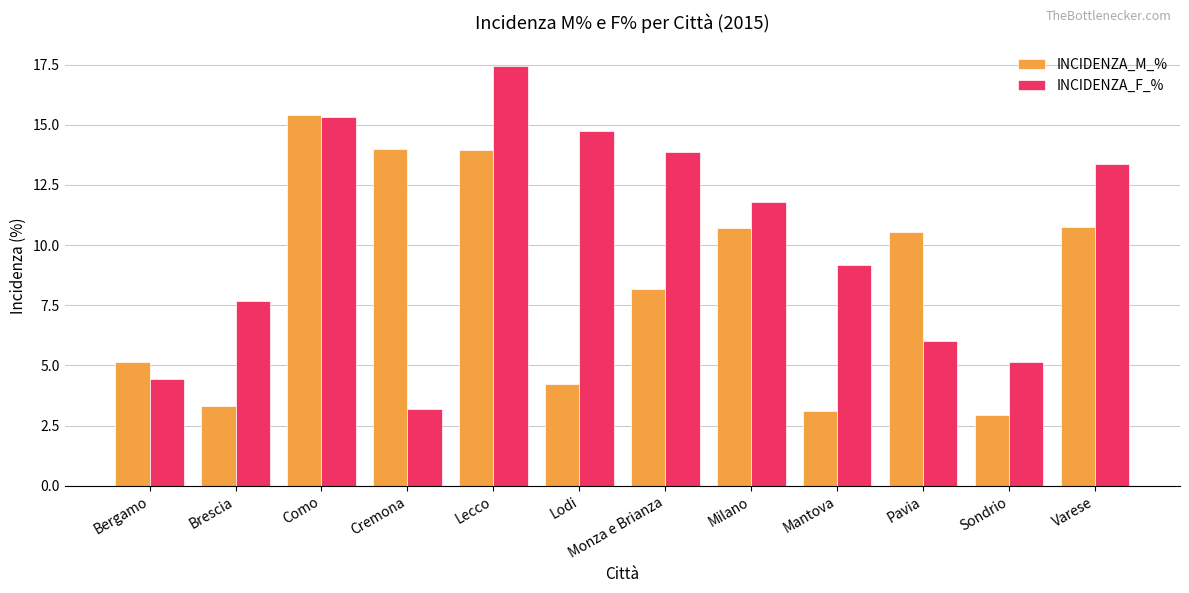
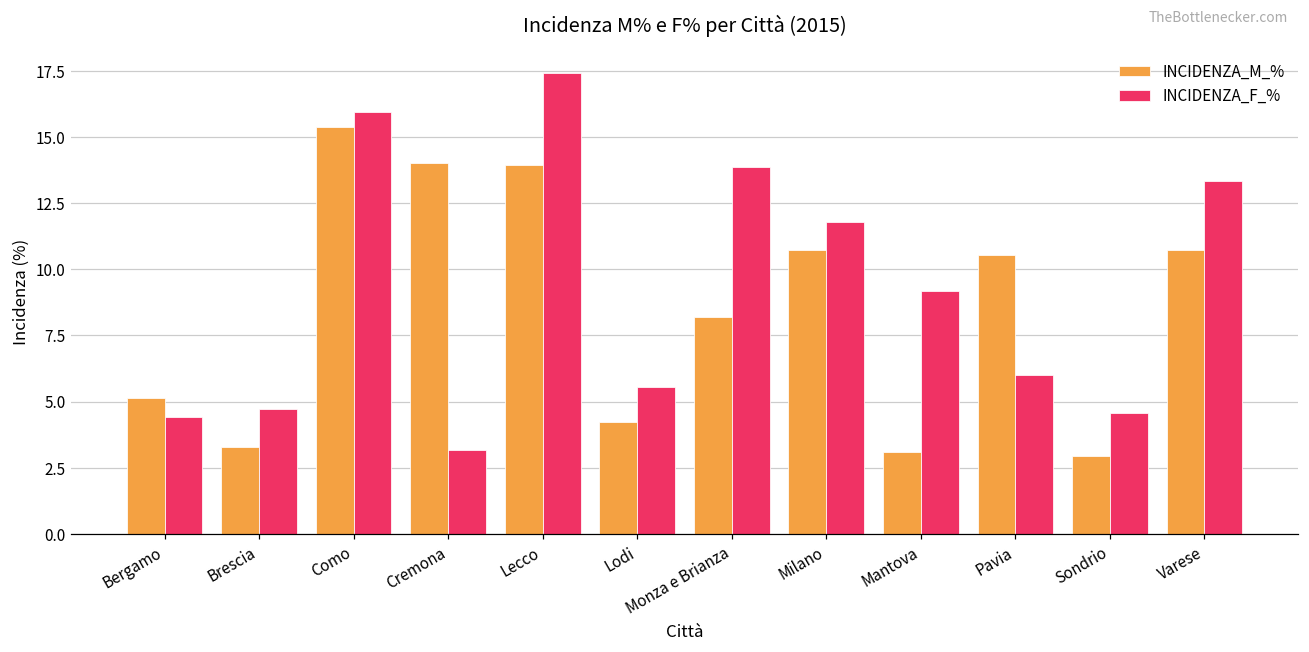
  {
    "INCIDENZA_M_%": {
      "Bergamo": 5.1,
      "Brescia": 3.3,
      "Como": 15.4,
      "Cremona": 14.0,
      "Lecco": 13.9,
      "Lodi": 4.2,
      "Monza e Brianza": 8.2,
      "Milano": 10.7,
      "Mantova": 3.1,
      "Pavia": 10.5,
      "Sondrio": 2.9,
      "Varese": 10.7
    },
    "INCIDENZA_F_%": {
      "Bergamo": 4.4,
-     "Brescia": 7.7,
-     "Como": 15.3,
+     "Brescia": 4.7,
+     "Como": 15.9,
      "Cremona": 3.2,
      "Lecco": 17.4,
-     "Lodi": 14.7,
+     "Lodi": 5.5,
      "Monza e Brianza": 13.9,
      "Milano": 11.8,
      "Mantova": 9.2,
      "Pavia": 6.0,
-     "Sondrio": 5.1,
+     "Sondrio": 4.6,
      "Varese": 13.4
    }
  }
